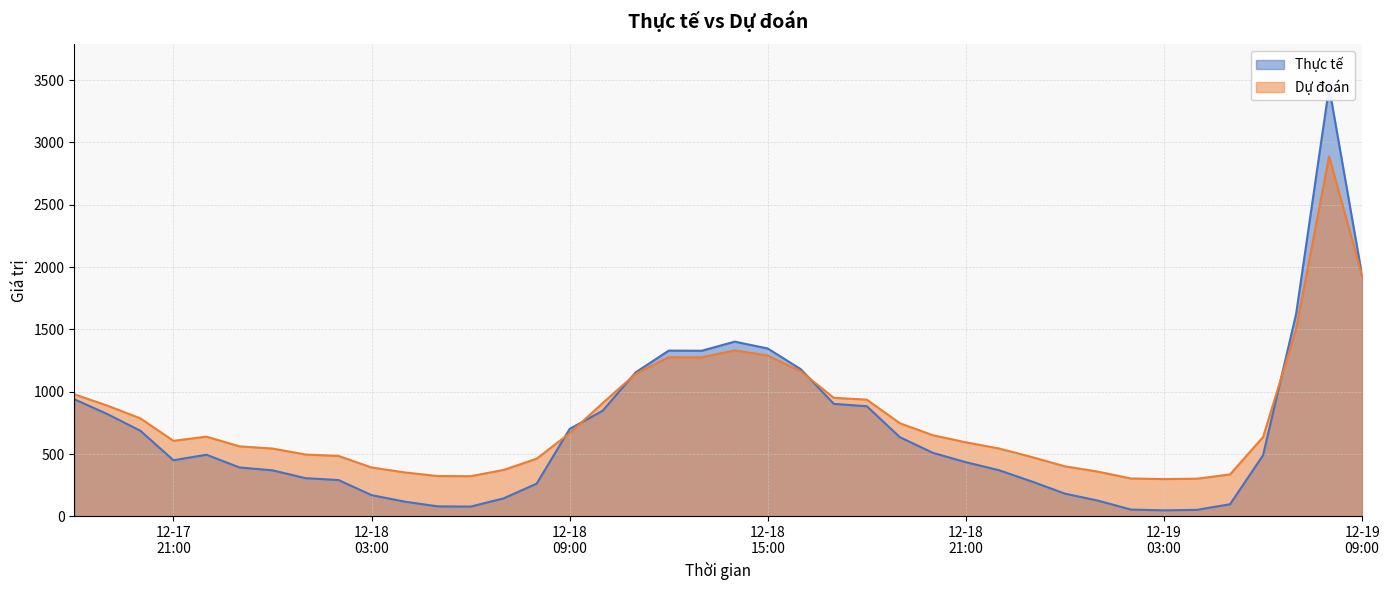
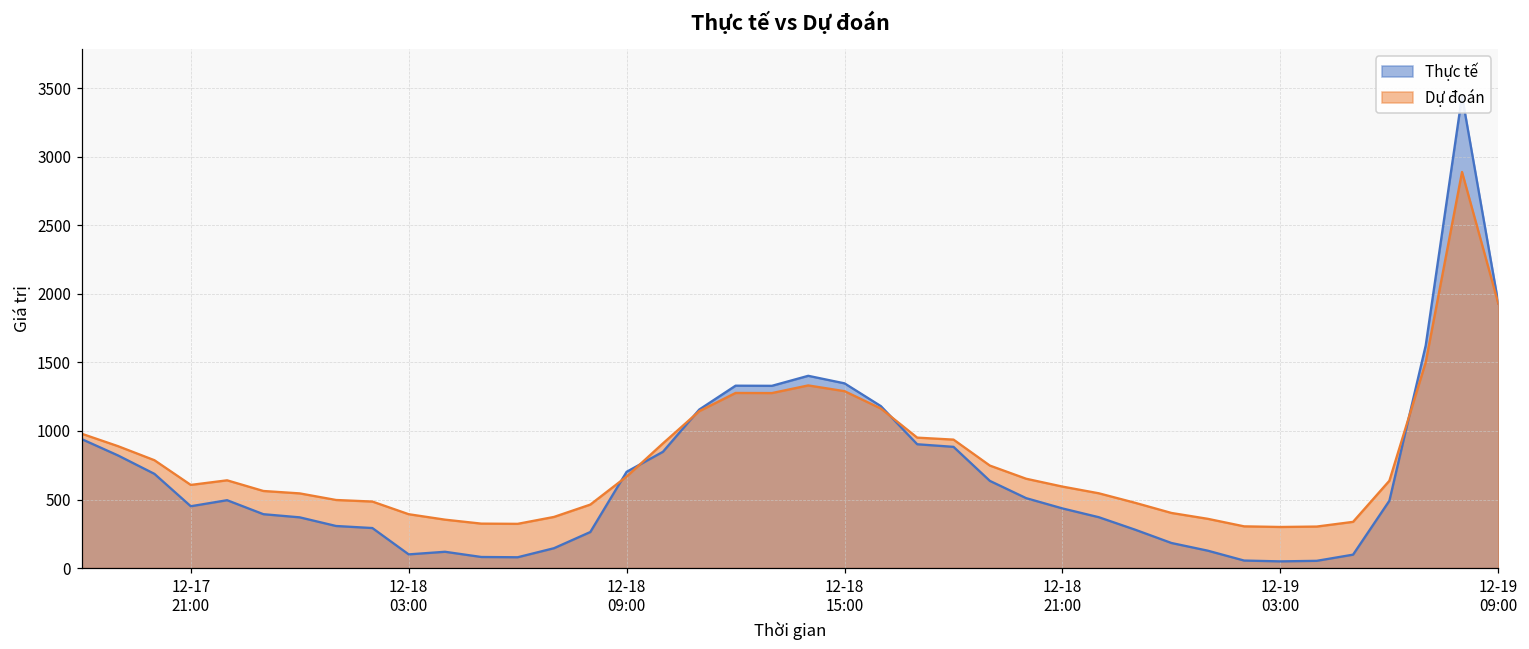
  {
    "Thực tế": {
      "12-17 21:00": 450,
-     "12-18 03:00": 170,
+     "12-18 03:00": 100,
      "12-18 09:00": 700,
      "12-18 15:00": 1350,
      "12-18 21:00": 440,
      "12-19 03:00": 50
    },
    "Dự đoán": {
      "12-17 21:00": 610,
      "12-18 03:00": 390,
      "12-18 09:00": 670,
      "12-18 15:00": 1290,
      "12-18 21:00": 590,
      "12-19 03:00": 300
    }
  }
